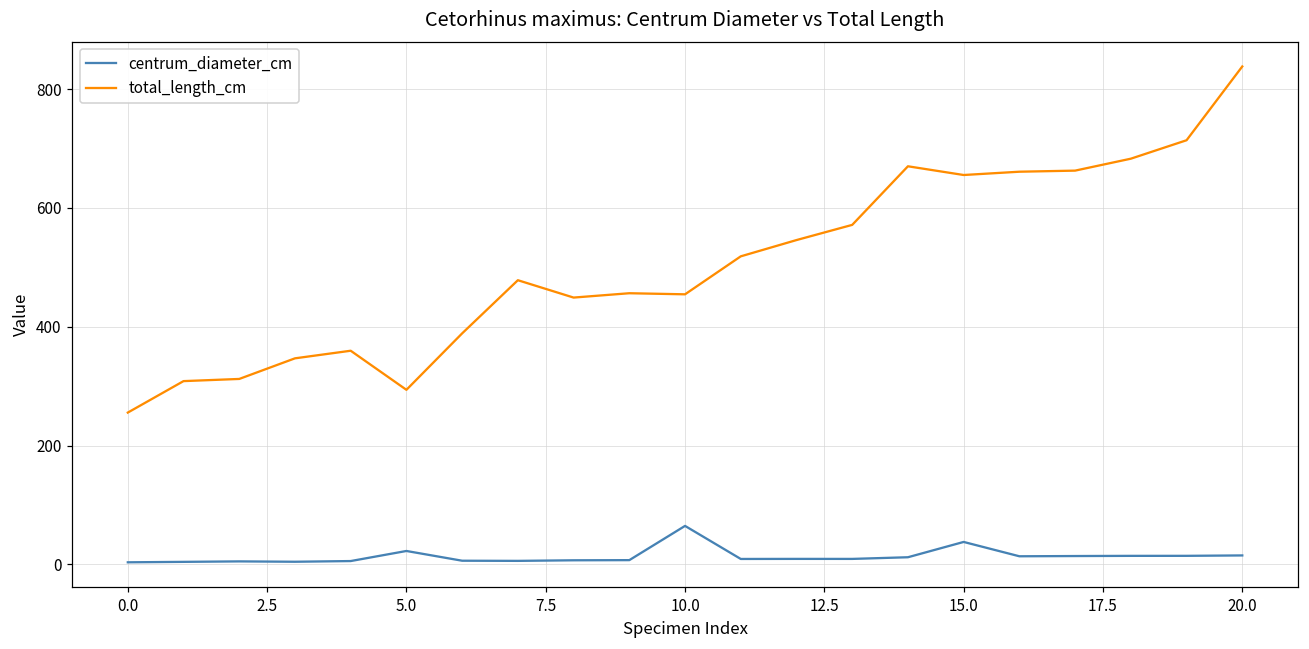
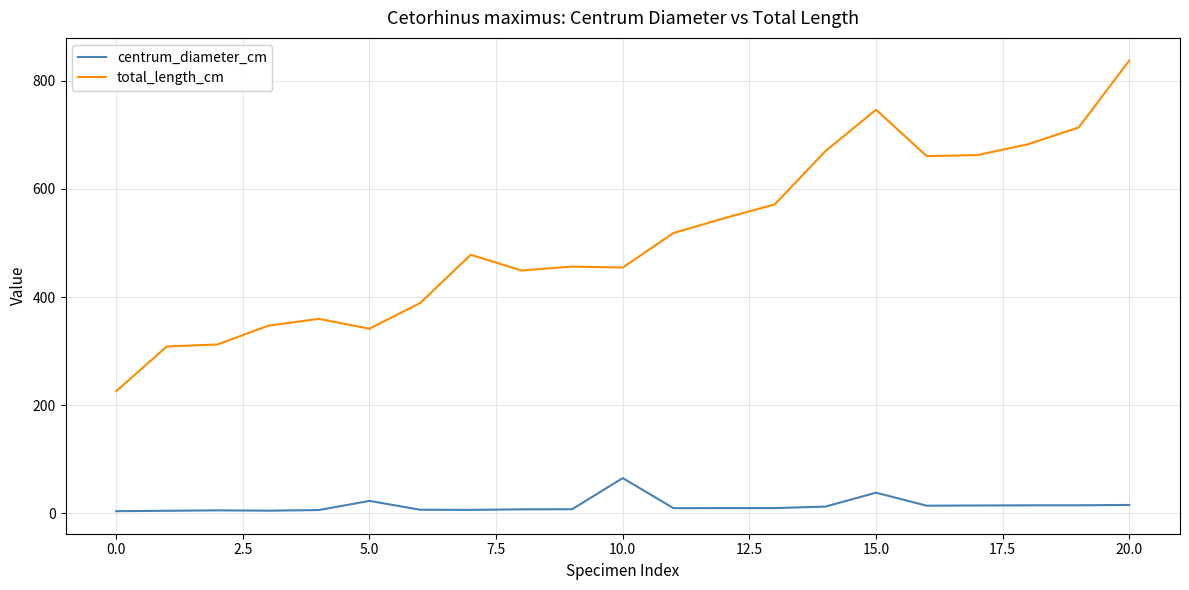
  {
    "centrum_diameter_cm": {
      "0.0": 0,
      "5.0": 20,
      "10.0": 60,
      "15.0": 40,
      "20.0": 20
    },
    "total_length_cm": {
-     "0.0": 260,
-     "5.0": 290,
+     "0.0": 230,
+     "5.0": 340,
      "10.0": 450,
-     "15.0": 660,
+     "15.0": 750,
      "20.0": 840
    }
  }
